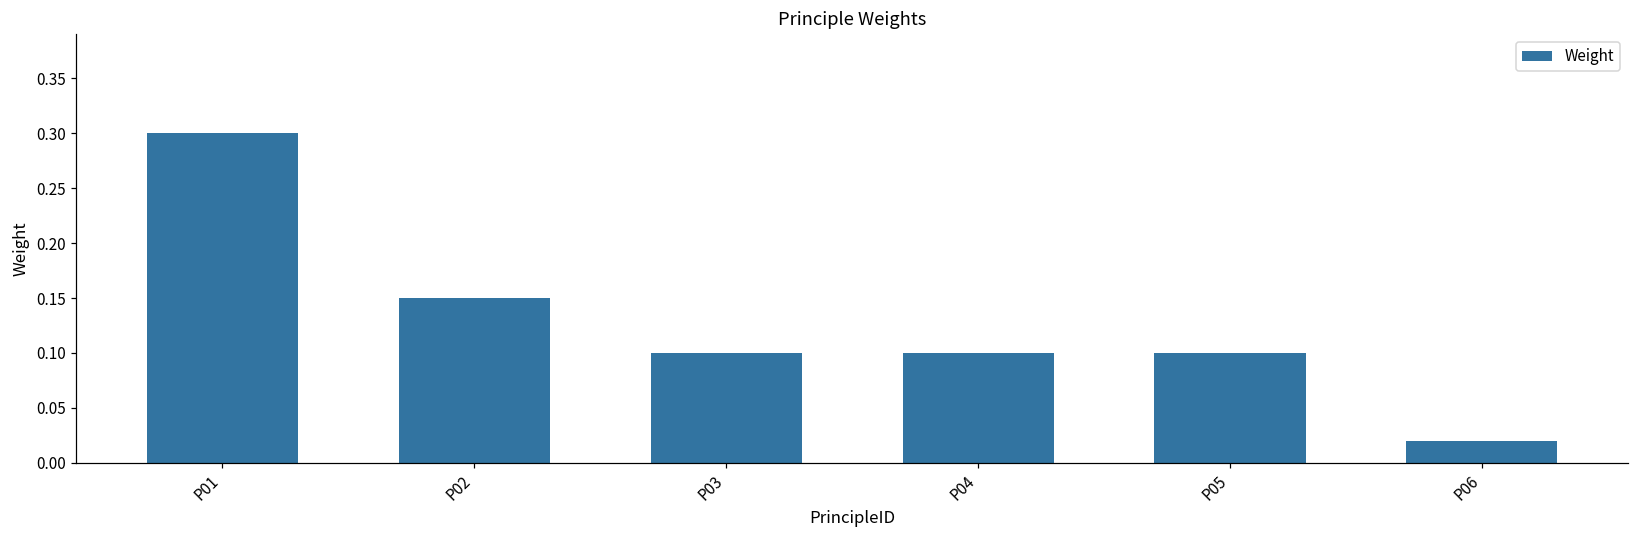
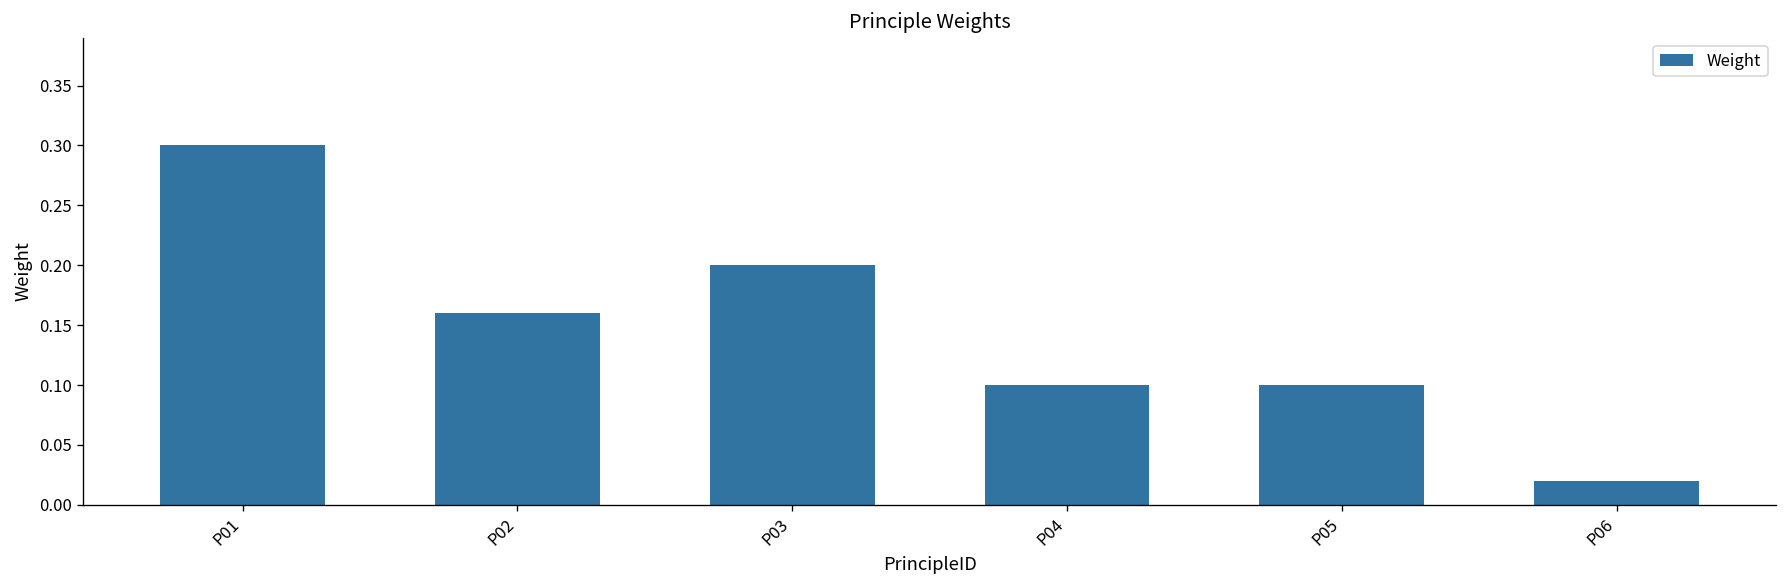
  {
    "P01": 0.30,
-   "P02": 0.15,
-   "P03": 0.1,
+   "P02": 0.16,
+   "P03": 0.2,
    "P04": 0.10,
    "P05": 0.10,
    "P06": 0.02
  }
